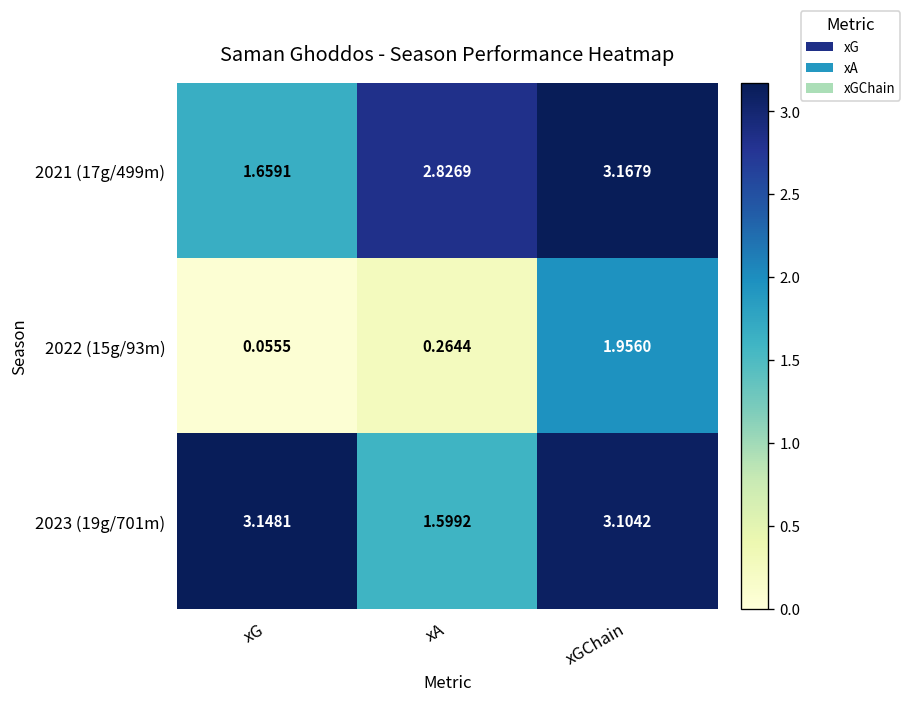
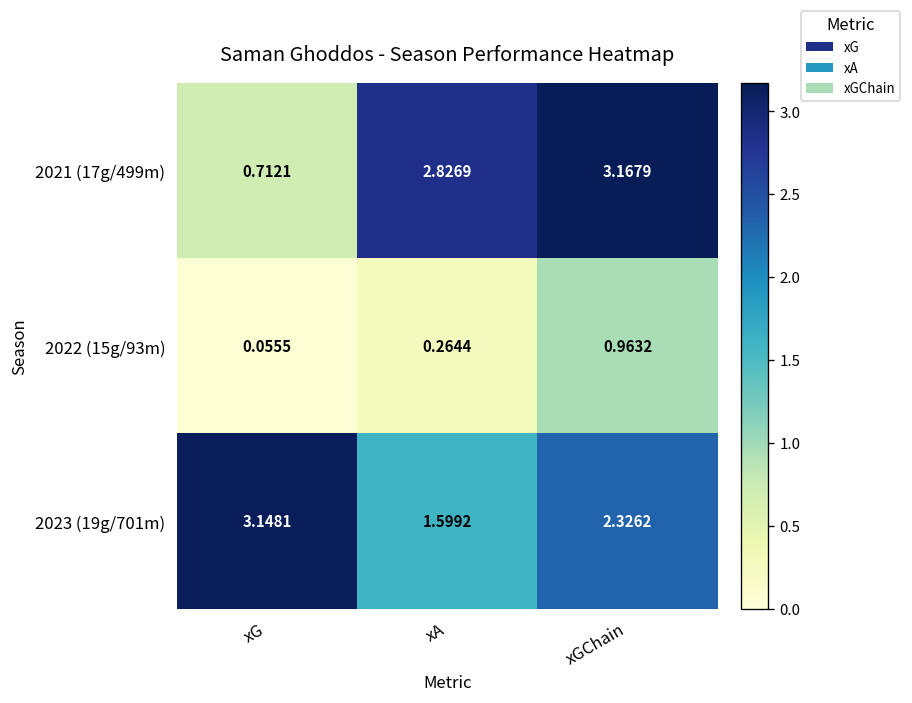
  {
    "2021 (17g/499m)": {
-     "xG": 1.6591,
+     "xG": 0.7121,
      "xA": 2.8269,
      "xGChain": 3.1679
    },
    "2022 (15g/93m)": {
      "xG": 0.0555,
      "xA": 0.2644,
-     "xGChain": 1.9560
+     "xGChain": 0.9632
    },
    "2023 (19g/701m)": {
      "xG": 3.1481,
      "xA": 1.5992,
-     "xGChain": 3.1042
+     "xGChain": 2.3262
    }
  }
